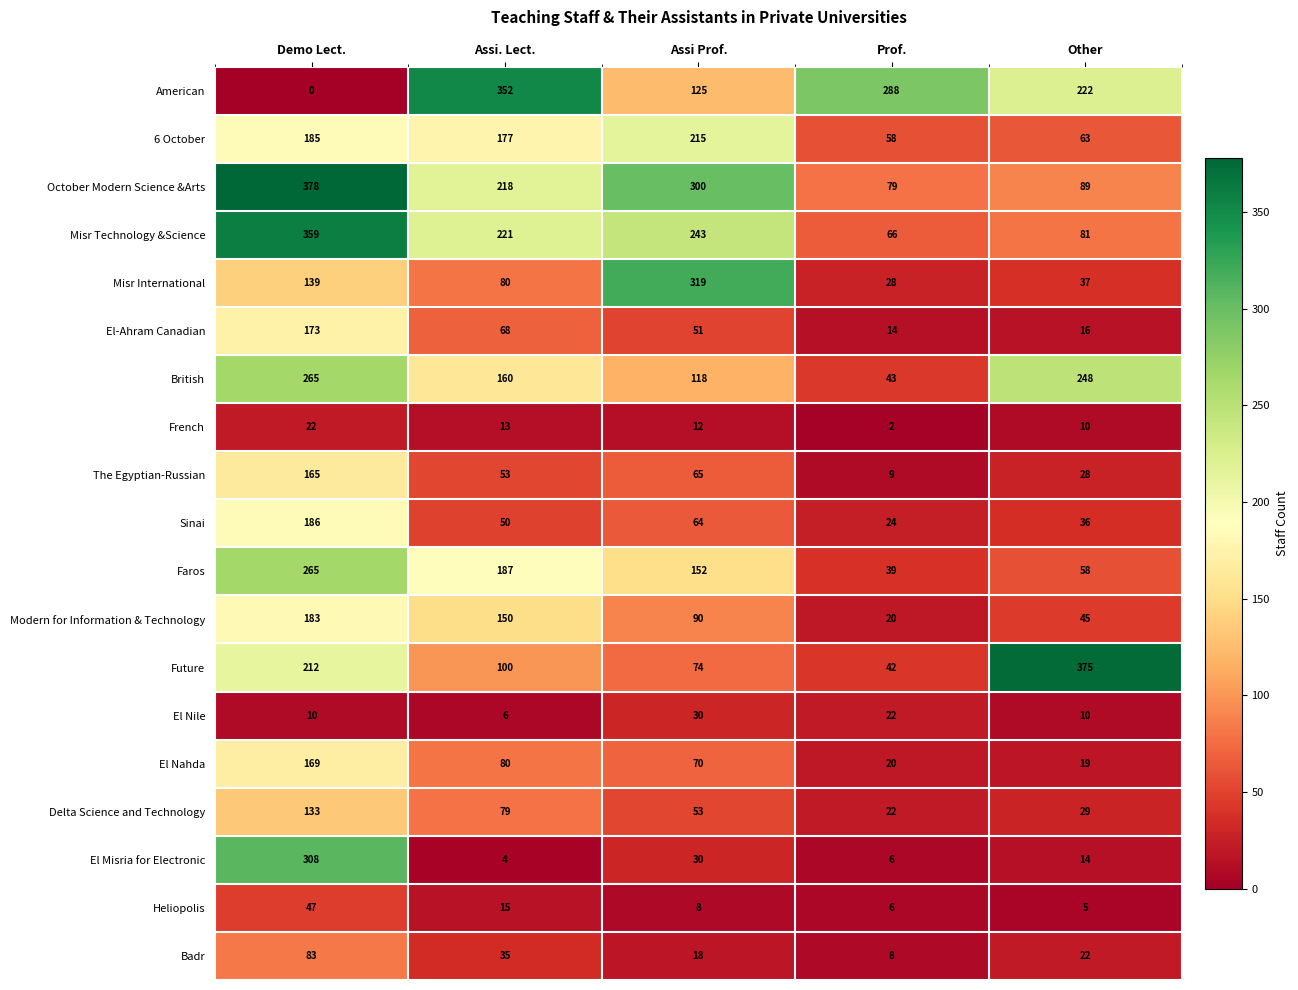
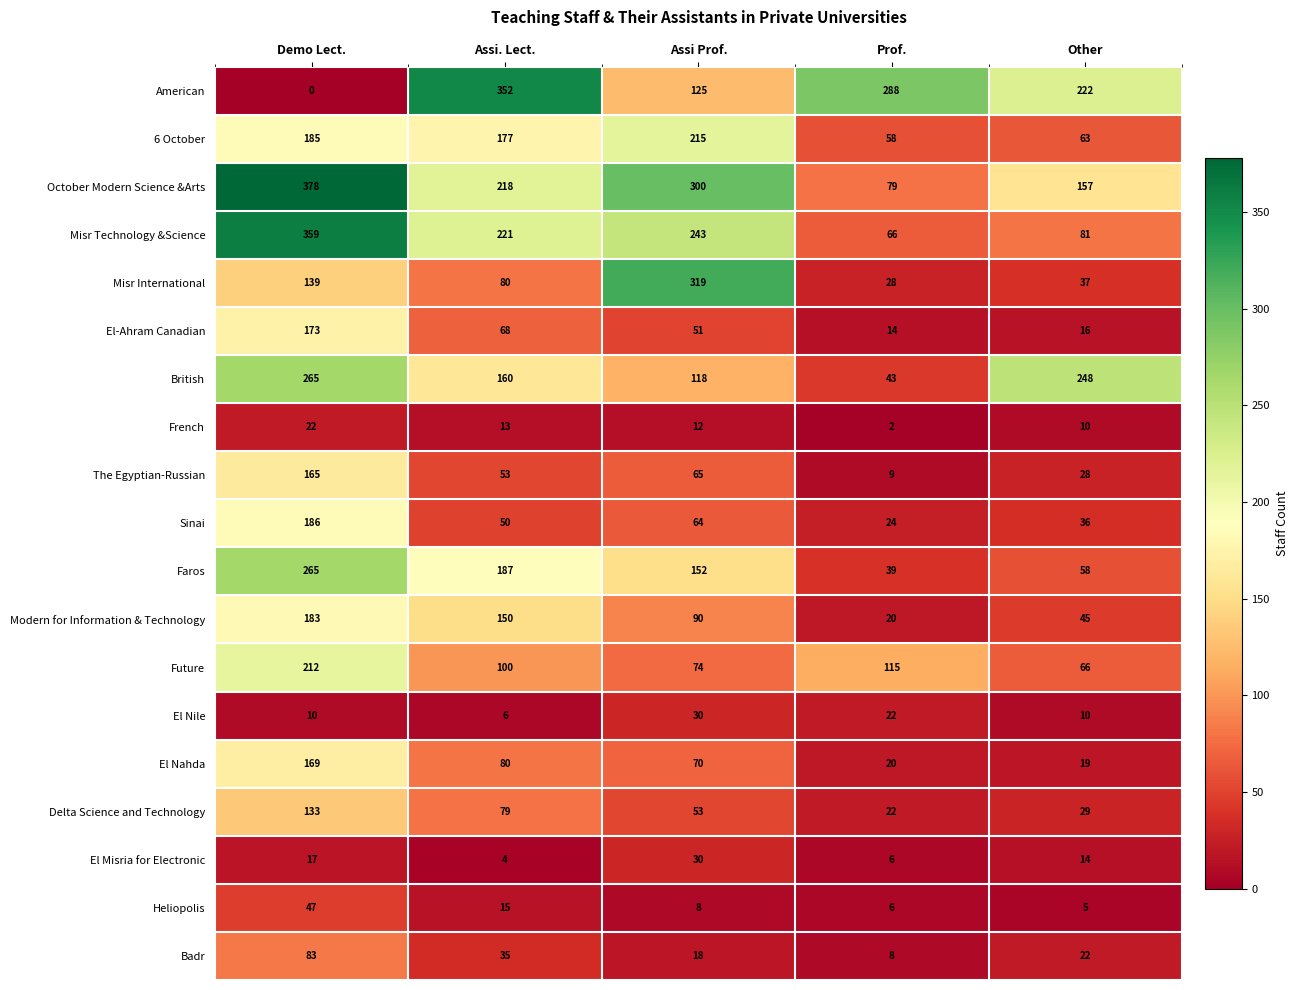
  {
    "American": {
      "Demo Lect.": 0,
      "Assi. Lect.": 352,
      "Assi Prof.": 125,
      "Prof.": 288,
      "Other": 222
    },
    "6 October": {
      "Demo Lect.": 185,
      "Assi. Lect.": 177,
      "Assi Prof.": 215,
      "Prof.": 58,
      "Other": 63
    },
    "October Modern Science &Arts": {
      "Demo Lect.": 378,
      "Assi. Lect.": 218,
      "Assi Prof.": 300,
      "Prof.": 79,
-     "Other": 89
+     "Other": 157
    },
    "Misr Technology &Science": {
      "Demo Lect.": 359,
      "Assi. Lect.": 221,
      "Assi Prof.": 243,
      "Prof.": 66,
      "Other": 81
    },
    "Misr International": {
      "Demo Lect.": 139,
      "Assi. Lect.": 80,
      "Assi Prof.": 319,
      "Prof.": 28,
      "Other": 37
    },
    "El-Ahram Canadian": {
      "Demo Lect.": 173,
      "Assi. Lect.": 68,
      "Assi Prof.": 51,
      "Prof.": 14,
      "Other": 16
    },
    "British": {
      "Demo Lect.": 265,
      "Assi. Lect.": 160,
      "Assi Prof.": 118,
      "Prof.": 43,
      "Other": 248
    },
    "French": {
      "Demo Lect.": 22,
      "Assi. Lect.": 13,
      "Assi Prof.": 12,
      "Prof.": 2,
      "Other": 10
    },
    "The Egyptian-Russian": {
      "Demo Lect.": 165,
      "Assi. Lect.": 53,
      "Assi Prof.": 65,
      "Prof.": 9,
      "Other": 28
    },
    "Sinai": {
      "Demo Lect.": 186,
      "Assi. Lect.": 50,
      "Assi Prof.": 64,
      "Prof.": 24,
      "Other": 36
    },
    "Faros": {
      "Demo Lect.": 265,
      "Assi. Lect.": 187,
      "Assi Prof.": 152,
      "Prof.": 39,
      "Other": 58
    },
    "Modern for Information & Technology": {
      "Demo Lect.": 183,
      "Assi. Lect.": 150,
      "Assi Prof.": 90,
      "Prof.": 20,
      "Other": 45
    },
    "Future": {
      "Demo Lect.": 212,
      "Assi. Lect.": 100,
      "Assi Prof.": 74,
-     "Prof.": 42,
-     "Other": 375
+     "Prof.": 115,
+     "Other": 66
    },
    "El Nile": {
      "Demo Lect.": 10,
      "Assi. Lect.": 6,
      "Assi Prof.": 30,
      "Prof.": 22,
      "Other": 10
    },
    "El Nahda": {
      "Demo Lect.": 169,
      "Assi. Lect.": 80,
      "Assi Prof.": 70,
      "Prof.": 20,
      "Other": 19
    },
    "Delta Science and Technology": {
      "Demo Lect.": 133,
      "Assi. Lect.": 79,
      "Assi Prof.": 53,
      "Prof.": 22,
      "Other": 29
    },
    "El Misria for Electronic": {
-     "Demo Lect.": 308,
+     "Demo Lect.": 17,
      "Assi. Lect.": 4,
      "Assi Prof.": 30,
      "Prof.": 6,
      "Other": 14
    },
    "Heliopolis": {
      "Demo Lect.": 47,
      "Assi. Lect.": 15,
      "Assi Prof.": 8,
      "Prof.": 6,
      "Other": 5
    },
    "Badr": {
      "Demo Lect.": 83,
      "Assi. Lect.": 35,
      "Assi Prof.": 18,
      "Prof.": 8,
      "Other": 22
    }
  }
